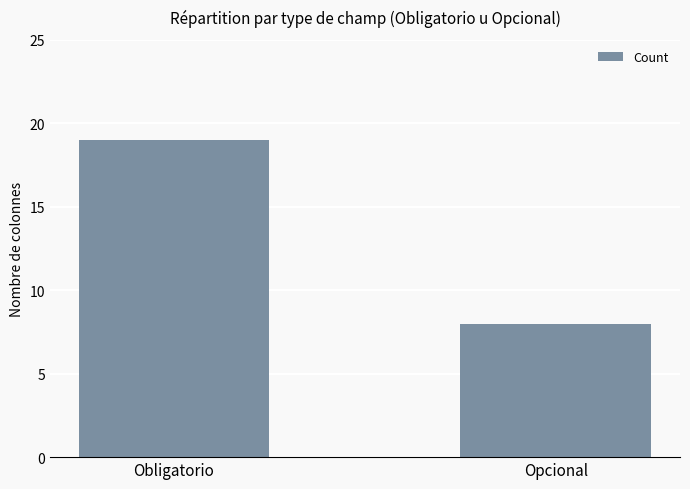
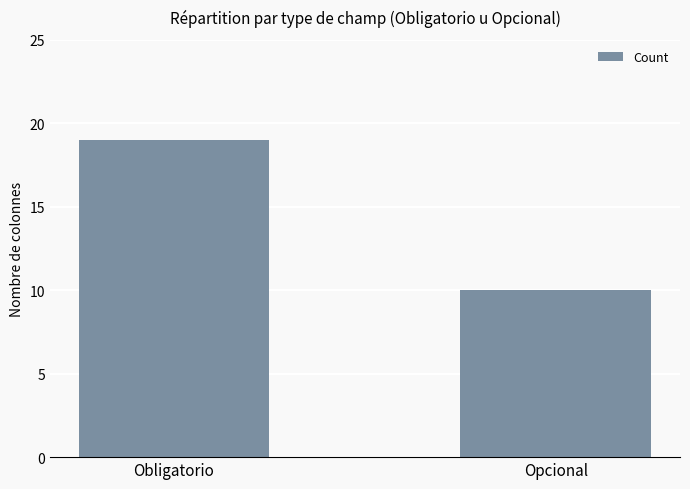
  {
    "Obligatorio": 19,
-   "Opcional": 8
+   "Opcional": 10
  }
